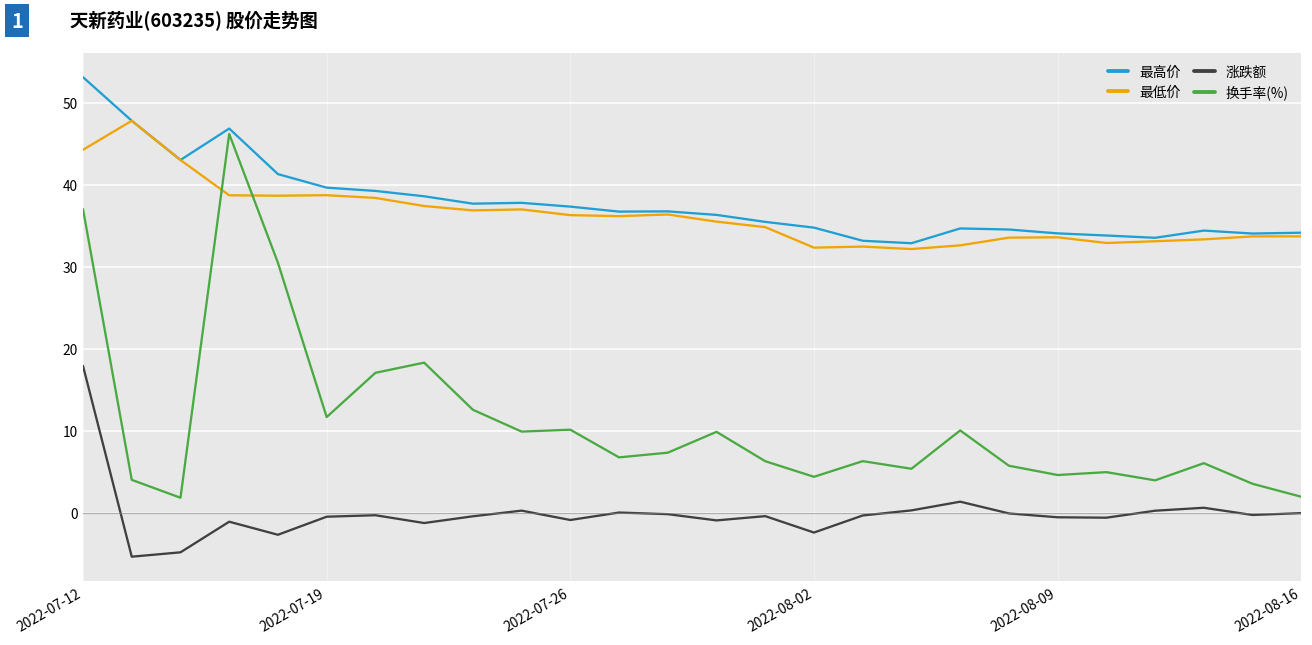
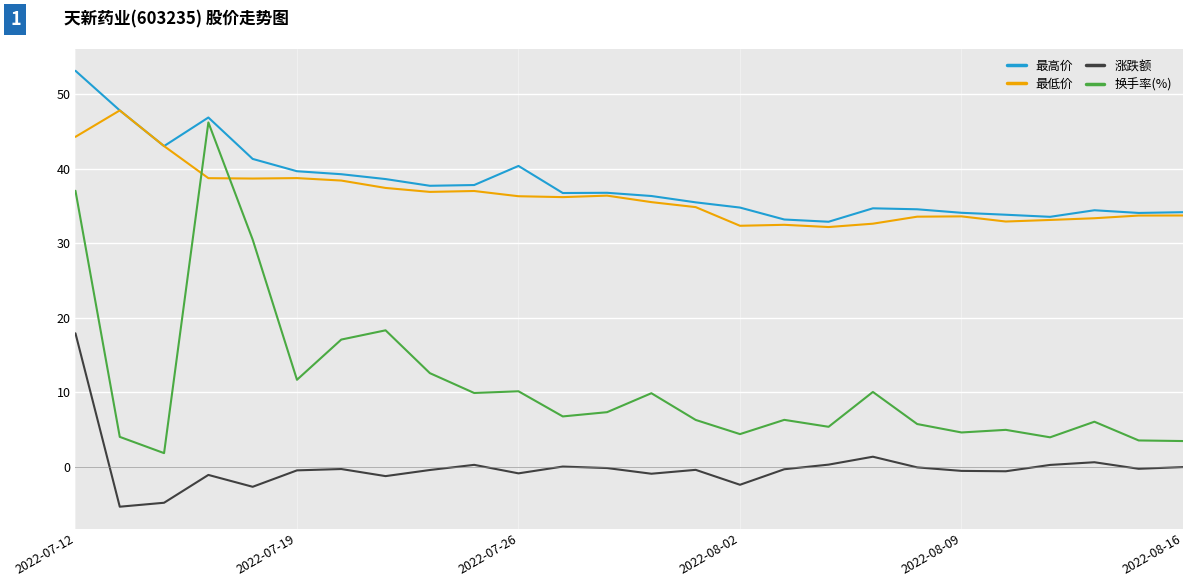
  {
    "最高价": {
      "2022-07-12": 53,
      "2022-07-19": 40,
-     "2022-07-26": 37,
+     "2022-07-26": 40,
      "2022-08-02": 35,
      "2022-08-09": 34,
      "2022-08-16": 34
    },
    "最低价": {
      "2022-07-12": 44,
      "2022-07-19": 39,
      "2022-07-26": 36,
      "2022-08-02": 32,
      "2022-08-09": 34,
      "2022-08-16": 34
    },
    "涨跌额": {
      "2022-07-12": 18,
      "2022-07-19": 0,
      "2022-07-26": -1,
      "2022-08-02": -2,
      "2022-08-09": -1,
      "2022-08-16": 0
    },
    "换手率(%)": {
      "2022-07-12": 37,
      "2022-07-19": 12,
      "2022-07-26": 10,
      "2022-08-02": 4,
      "2022-08-09": 5,
-     "2022-08-16": 2
+     "2022-08-16": 3
    }
  }
